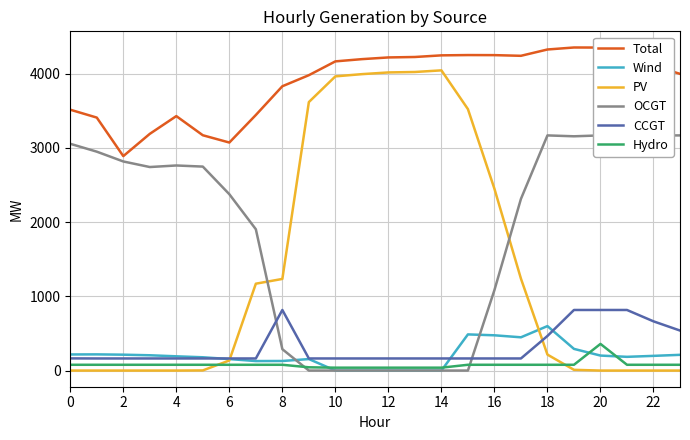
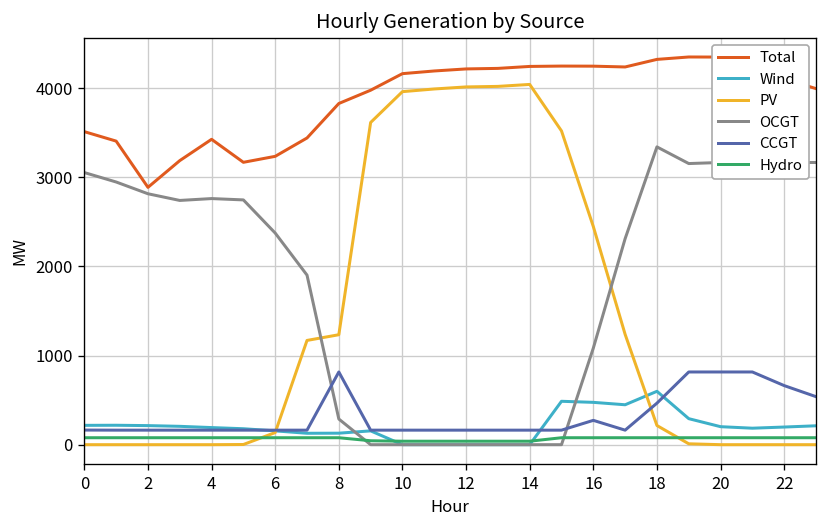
  {
    "Total": {
      "0": 3500,
      "2": 2900,
      "4": 3400,
-     "6": 3100,
+     "6": 3200,
      "8": 3800,
      "10": 4200,
      "12": 4200,
      "14": 4200,
      "16": 4200,
      "18": 4300
    },
    "Wind": {
      "0": 200,
      "2": 200,
      "8": 100,
      "16": 500,
      "18": 600,
      "20": 200,
      "22": 200
    },
    "PV": {
      "0": 0,
      "2": 0,
      "4": 0,
      "8": 1200,
      "10": 4000,
      "12": 4000,
      "14": 4000,
      "16": 2400,
      "18": 200,
      "20": 0,
      "22": 0
    },
    "OCGT": {
      "0": 3100,
      "2": 2800,
      "4": 2800,
      "6": 2400,
      "8": 300,
      "16": 1100,
-     "18": 3200
+     "18": 3300
    },
    "CCGT": {
      "0": 200,
      "2": 200,
      "8": 800,
      "10": 200,
      "12": 200,
      "14": 200,
-     "16": 200,
+     "16": 300,
      "18": 500,
      "20": 800,
      "22": 700
    },
    "Hydro": {
      "0": 100,
      "2": 100,
      "4": 100,
      "6": 100,
      "8": 100,
      "10": 0,
      "12": 0,
      "14": 0,
      "16": 100,
      "18": 100,
-     "20": 400,
+     "20": 100,
      "22": 100
    }
  }
